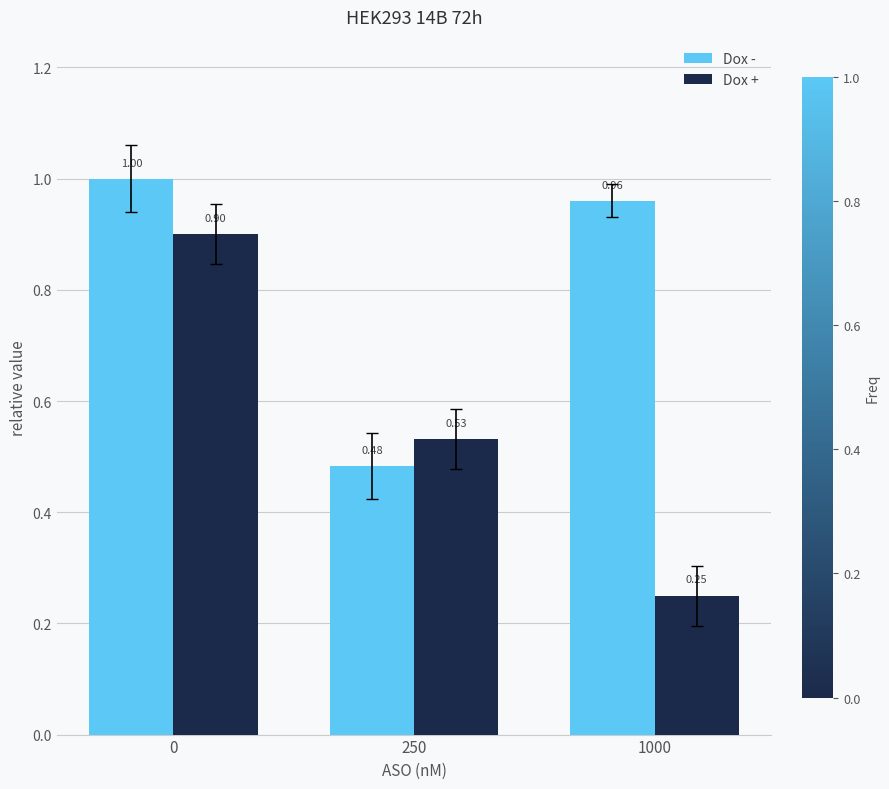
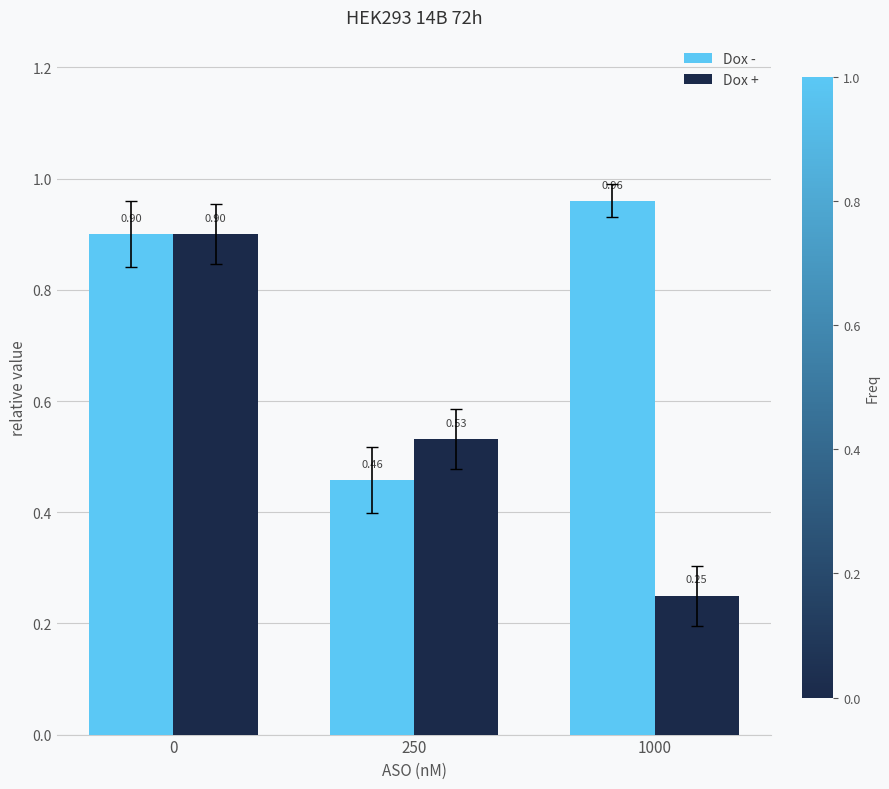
  {
    "Dox -": {
-     "0": 1.00,
-     "250": 0.48
+     "0": 0.90,
+     "250": 0.46
    },
    "Dox +": {
      "0": 0.90,
      "250": 0.53,
      "1000": 0.25
    }
  }
